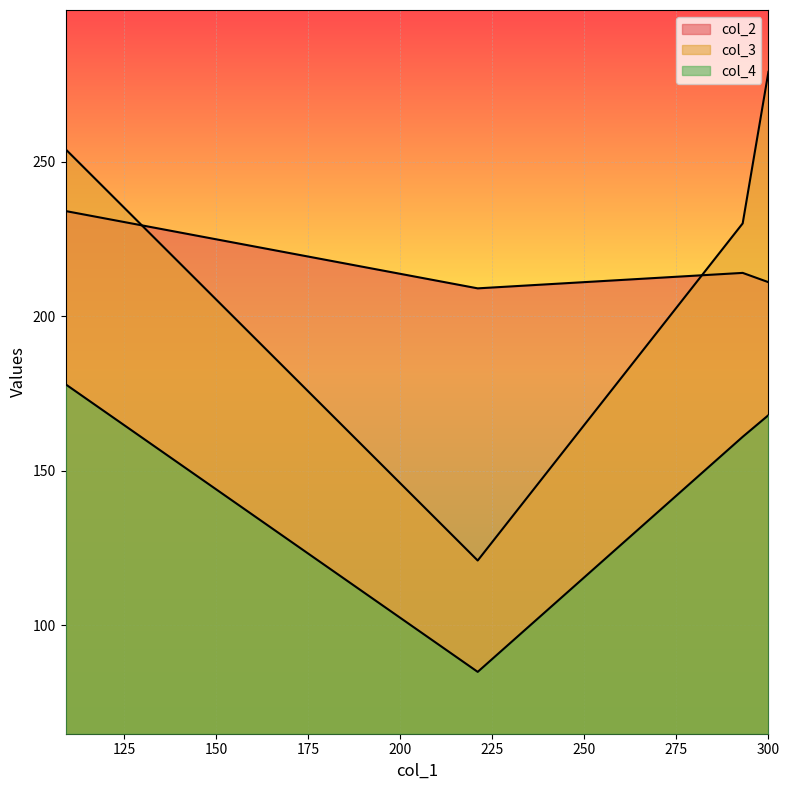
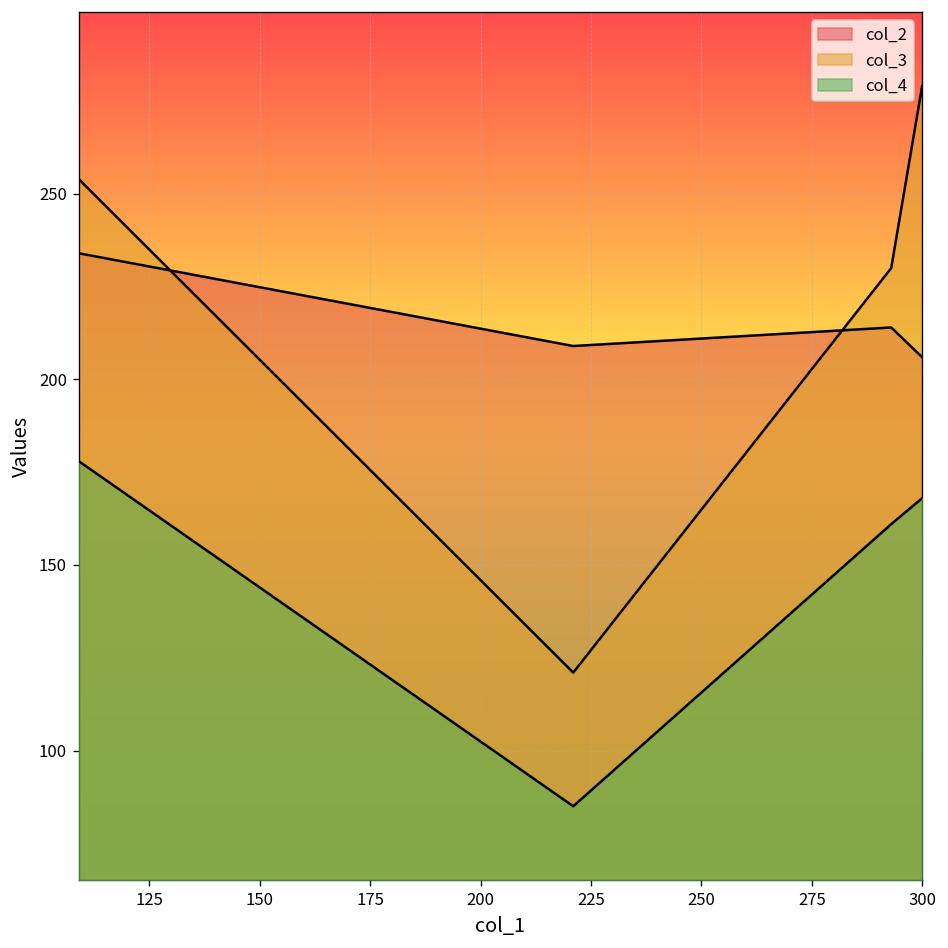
  {
    "col_2": {
-     "300": 211
+     "300": 206
    },
    "col_3": {
      "300": 279
    },
    "col_4": {
      "300": 168
    }
  }
